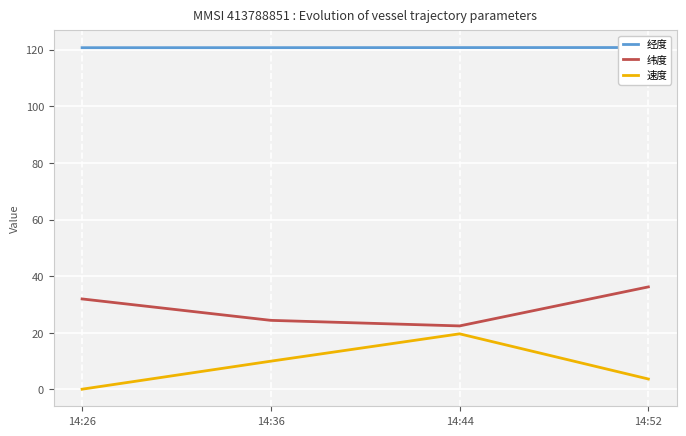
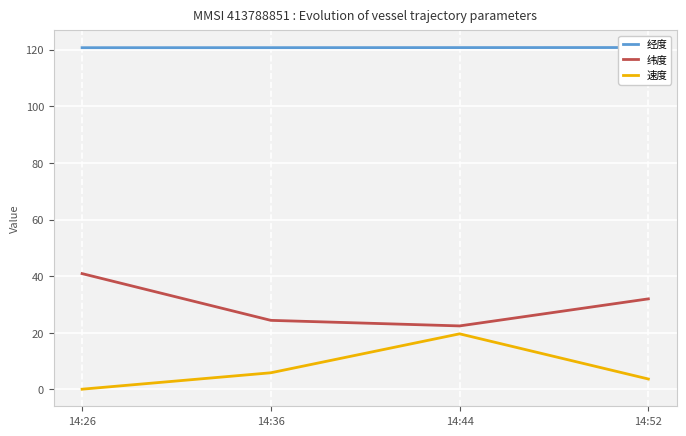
  {
    "经度": {
      "14:26": 121,
      "14:36": 121,
      "14:44": 121
    },
    "纬度": {
-     "14:26": 32,
+     "14:26": 41,
      "14:36": 24,
      "14:44": 22,
-     "14:52": 36
+     "14:52": 32
    },
    "速度": {
      "14:26": 0,
-     "14:36": 10,
+     "14:36": 6,
      "14:44": 20,
      "14:52": 4
    }
  }
